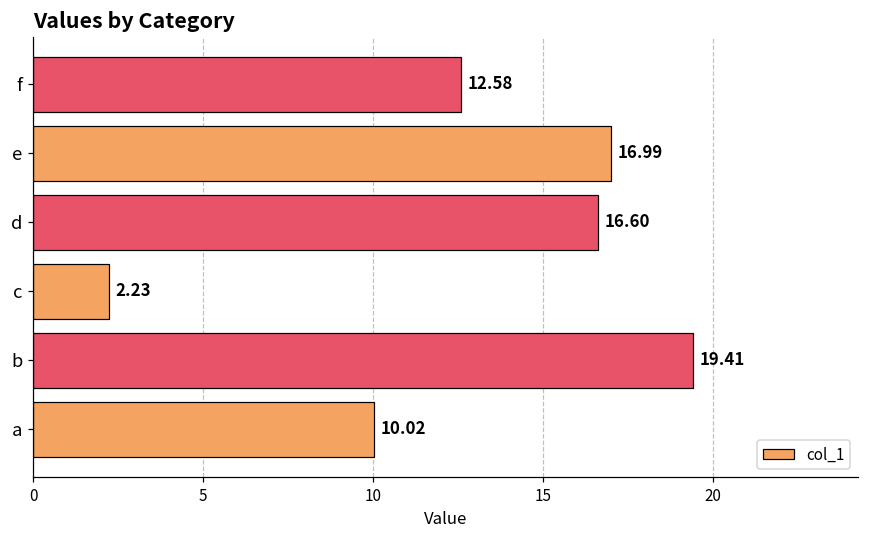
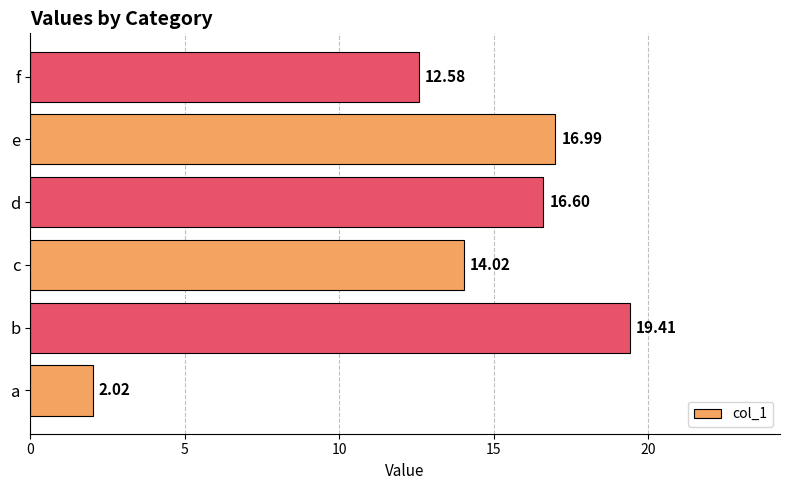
  {
    "f": 12.58,
    "e": 16.99,
    "d": 16.60,
-   "c": 2.23,
+   "c": 14.02,
    "b": 19.41,
-   "a": 10.02
+   "a": 2.02
  }
